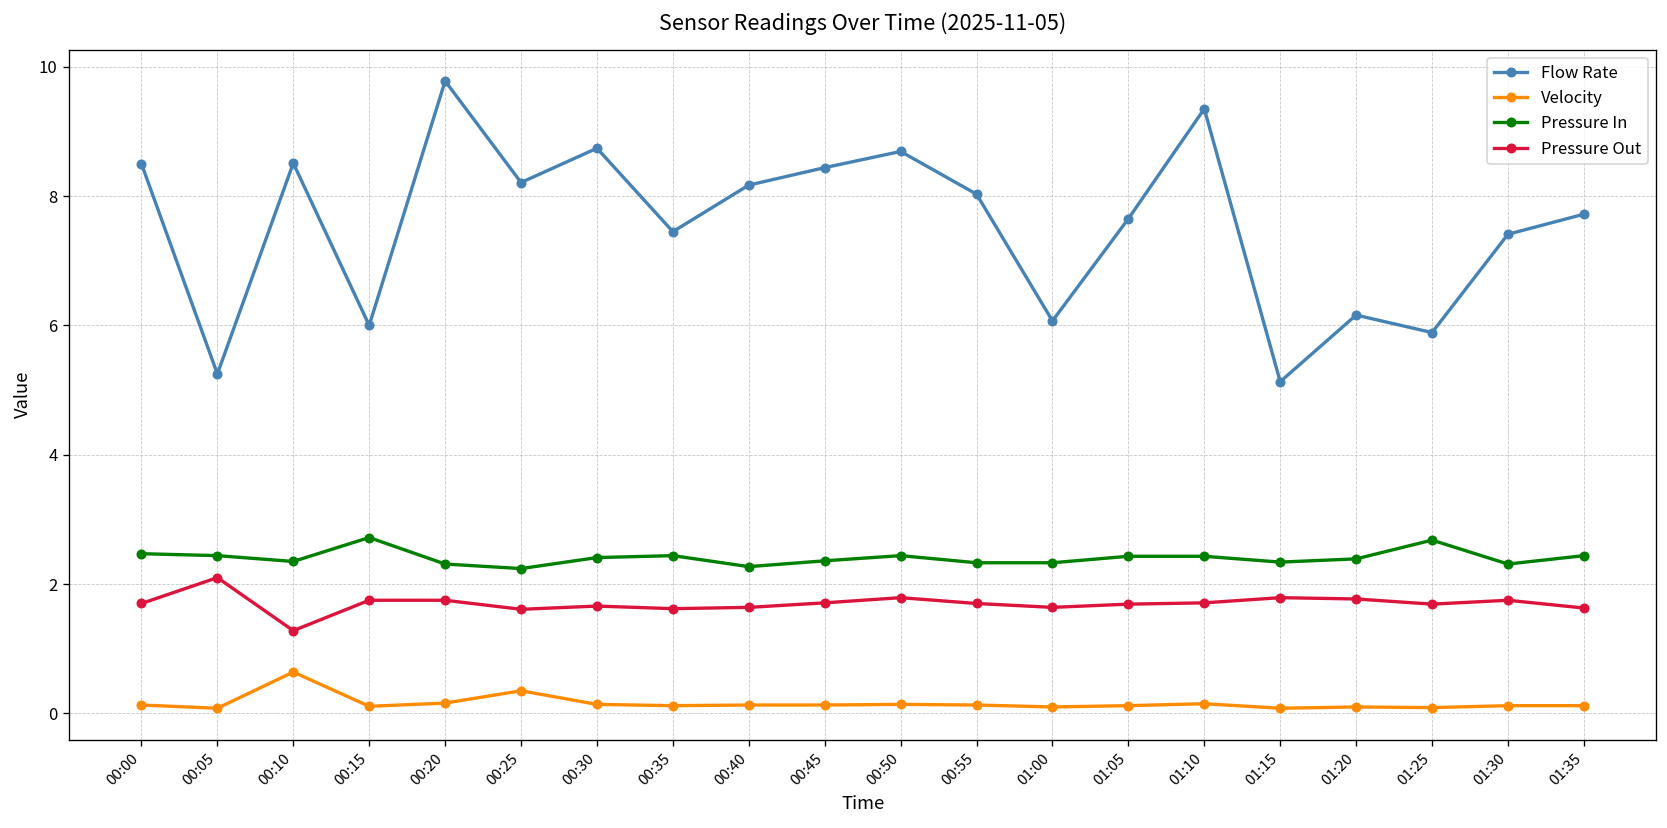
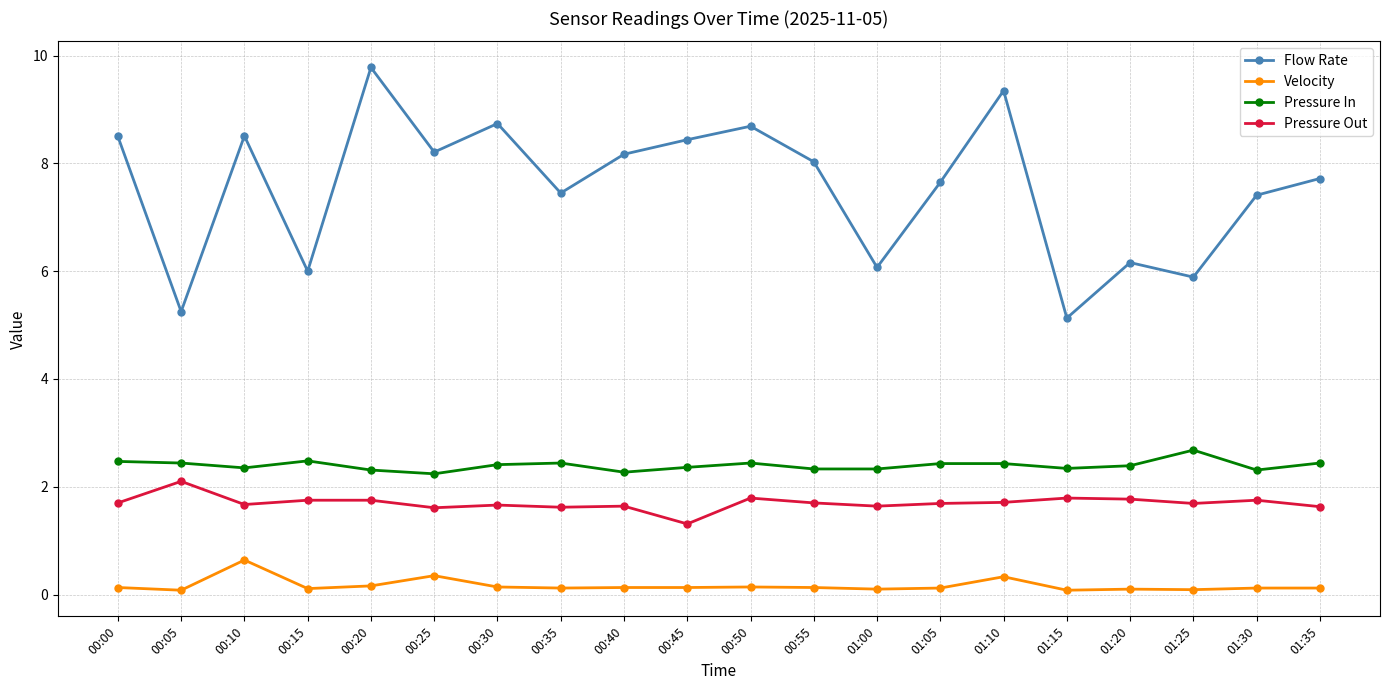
  {
    "Flow Rate": {
      "00:00": 8.5,
      "00:05": 5.3,
      "00:10": 8.5,
      "00:15": 6.0,
      "00:20": 9.8,
      "00:25": 8.2,
      "00:30": 8.7,
      "00:35": 7.5,
      "00:40": 8.2,
      "00:45": 8.4,
      "00:50": 8.7,
      "00:55": 8.0,
      "01:00": 6.1,
      "01:05": 7.7,
      "01:10": 9.4,
      "01:15": 5.1,
      "01:20": 6.2,
      "01:25": 5.9,
      "01:30": 7.4,
      "01:35": 7.7
    },
    "Velocity": {
      "00:00": 0.1,
      "00:05": 0.1,
      "00:10": 0.6,
      "00:15": 0.1,
      "00:20": 0.2,
      "00:25": 0.4,
      "00:30": 0.1,
      "00:35": 0.1,
      "00:40": 0.1,
      "00:45": 0.1,
      "00:50": 0.1,
      "00:55": 0.1,
      "01:00": 0.1,
      "01:05": 0.1,
-     "01:10": 0.2,
+     "01:10": 0.3,
      "01:15": 0.1,
      "01:20": 0.1,
      "01:25": 0.1,
      "01:30": 0.1,
      "01:35": 0.1
    },
    "Pressure In": {
      "00:00": 2.5,
      "00:05": 2.4,
      "00:10": 2.4,
-     "00:15": 2.7,
+     "00:15": 2.5,
      "00:20": 2.3,
      "00:25": 2.2,
      "00:30": 2.4,
      "00:35": 2.4,
      "00:40": 2.3,
      "00:45": 2.4,
      "00:50": 2.4,
      "00:55": 2.3,
      "01:00": 2.3,
      "01:05": 2.4,
      "01:10": 2.4,
      "01:15": 2.3,
      "01:20": 2.4,
      "01:25": 2.7,
      "01:30": 2.3,
      "01:35": 2.4
    },
    "Pressure Out": {
      "00:00": 1.7,
      "00:05": 2.1,
-     "00:10": 1.3,
+     "00:10": 1.7,
      "00:15": 1.8,
      "00:20": 1.8,
      "00:25": 1.6,
      "00:30": 1.7,
      "00:35": 1.6,
      "00:40": 1.6,
-     "00:45": 1.7,
+     "00:45": 1.3,
      "00:50": 1.8,
      "00:55": 1.7,
      "01:00": 1.6,
      "01:05": 1.7,
      "01:10": 1.7,
      "01:15": 1.8,
      "01:20": 1.8,
      "01:25": 1.7,
      "01:30": 1.8,
      "01:35": 1.6
    }
  }
